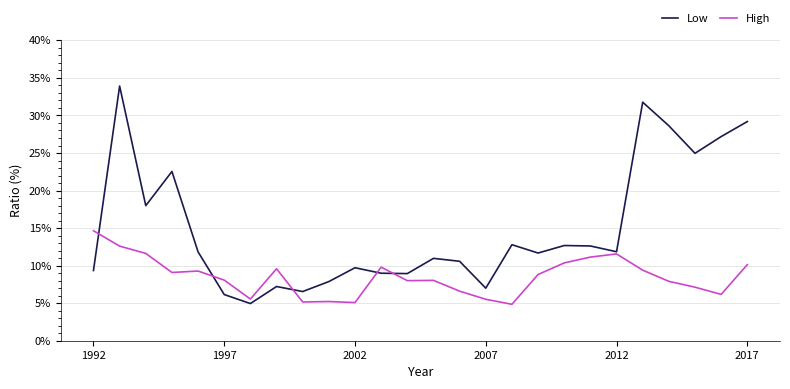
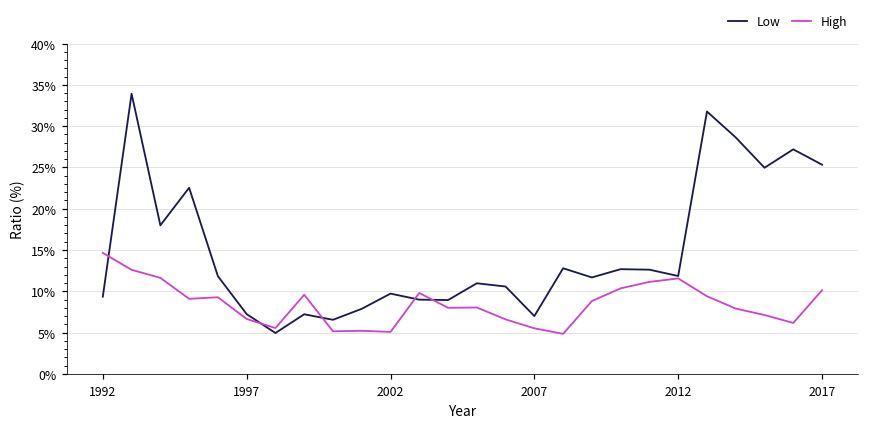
  {
    "Low": {
      "1992": "9%",
-     "1997": "6%",
+     "1997": "7%",
      "2002": "10%",
      "2007": "7%",
-     "2017": "29%"
+     "2017": "25%"
    },
    "High": {
      "1992": "15%",
-     "1997": "8%",
+     "1997": "7%",
      "2002": "5%",
      "2007": "6%",
      "2017": "10%"
    }
  }
